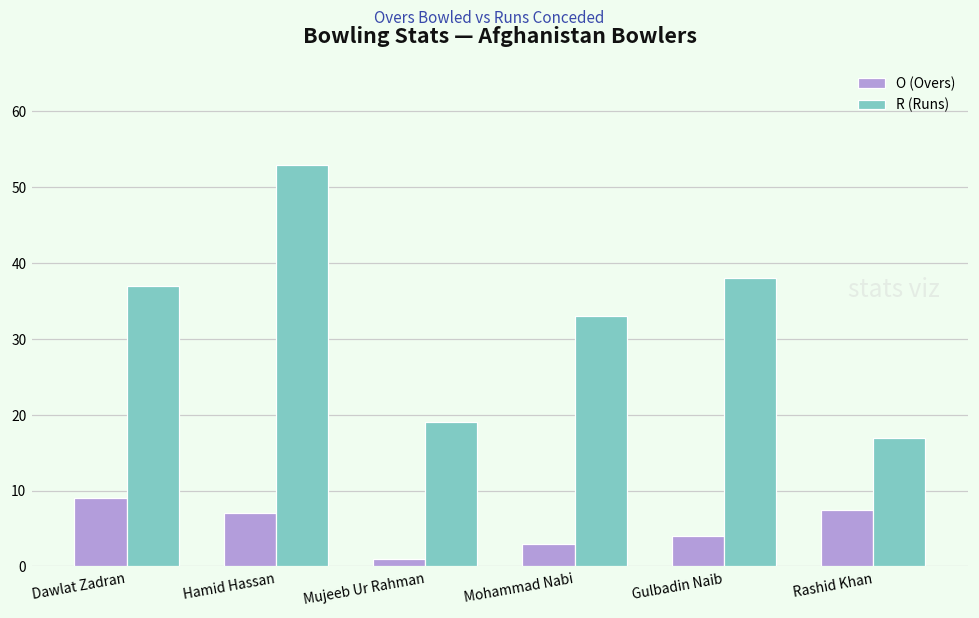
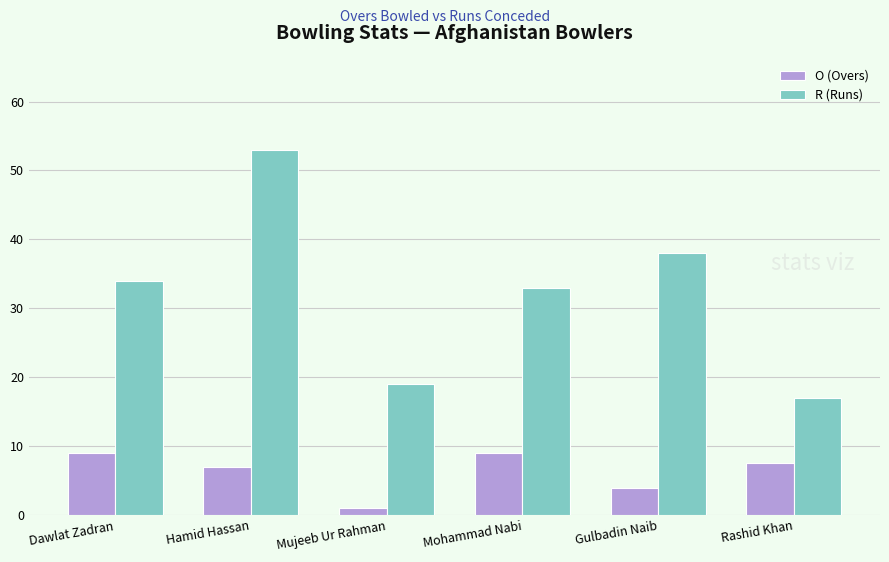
  {
    "O (Overs)": {
      "Dawlat Zadran": 9,
      "Hamid Hassan": 7,
      "Mujeeb Ur Rahman": 1,
-     "Mohammad Nabi": 3,
+     "Mohammad Nabi": 9,
      "Gulbadin Naib": 4,
      "Rashid Khan": 8
    },
    "R (Runs)": {
-     "Dawlat Zadran": 37,
+     "Dawlat Zadran": 34,
      "Hamid Hassan": 53,
      "Mujeeb Ur Rahman": 19,
      "Mohammad Nabi": 33,
      "Gulbadin Naib": 38,
      "Rashid Khan": 17
    }
  }
